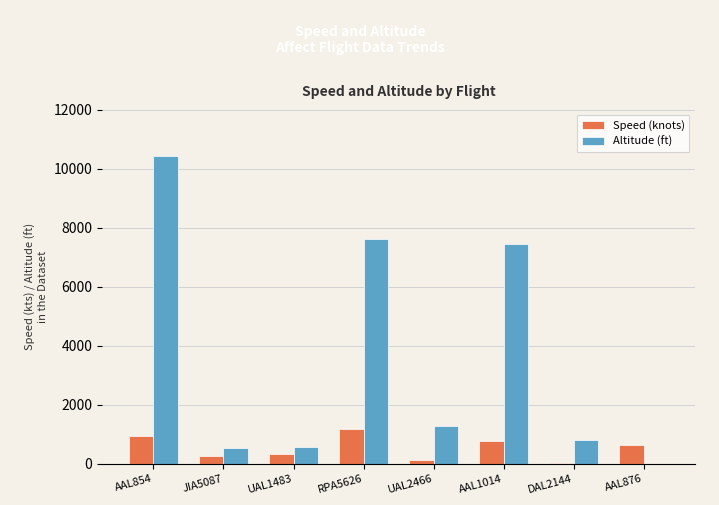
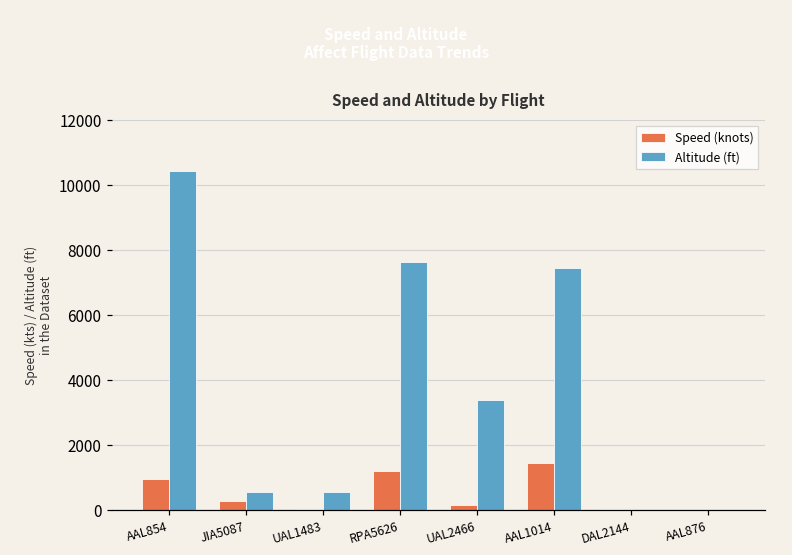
  {
    "Speed (knots)": {
      "AAL854": 900,
      "JIA5087": 300,
-     "UAL1483": 300,
+     "UAL1483": 0,
      "RPA5626": 1200,
      "UAL2466": 100,
-     "AAL1014": 800,
-     "AAL876": 600
+     "AAL1014": 1400,
+     "AAL876": 0
    },
    "Altitude (ft)": {
      "AAL854": 10500,
      "JIA5087": 500,
      "UAL1483": 600,
      "RPA5626": 7600,
-     "UAL2466": 1300,
+     "UAL2466": 3400,
      "AAL1014": 7500,
-     "DAL2144": 800,
+     "DAL2144": 0,
      "AAL876": 0
    }
  }
